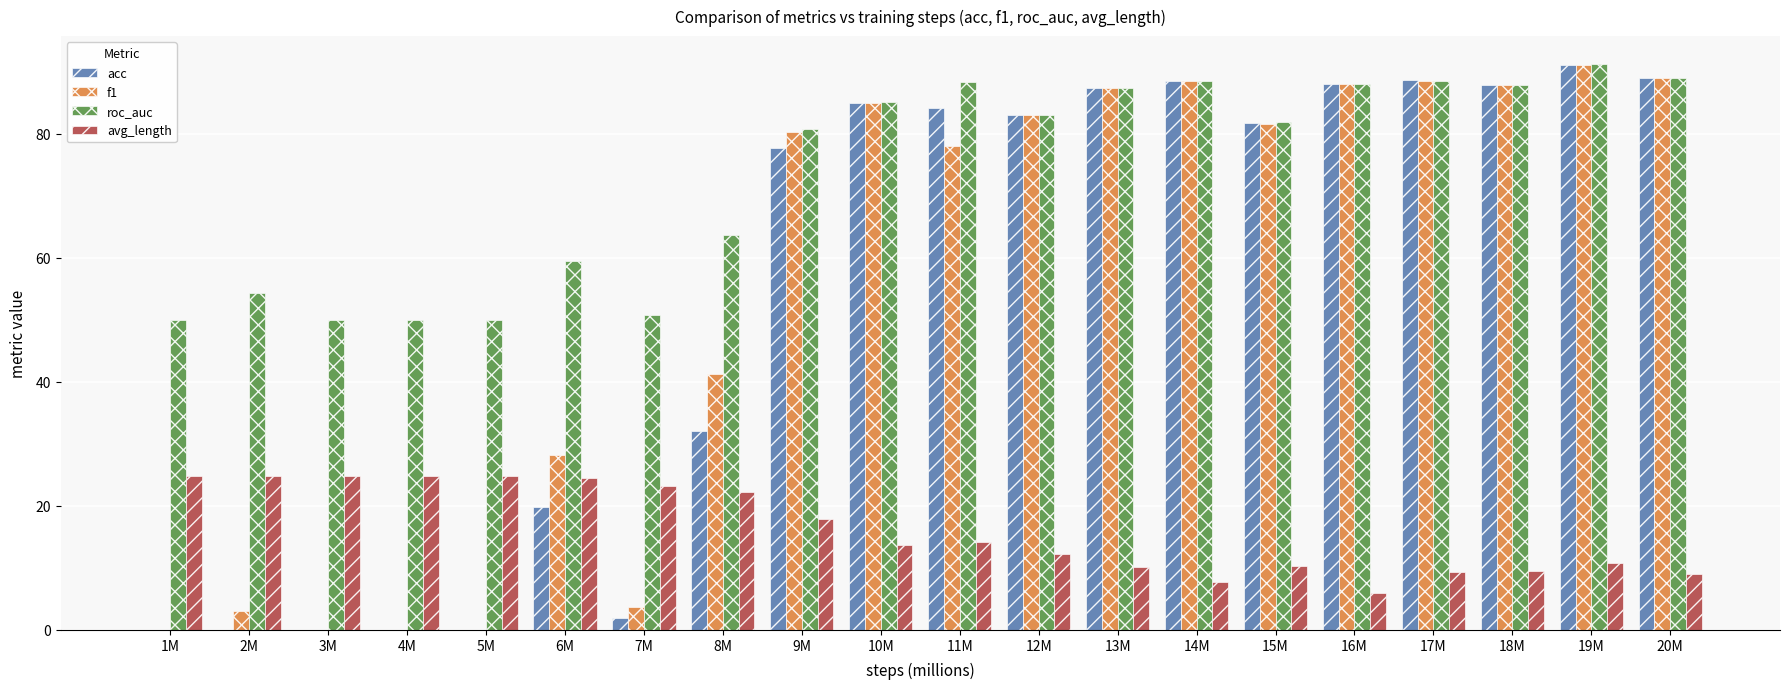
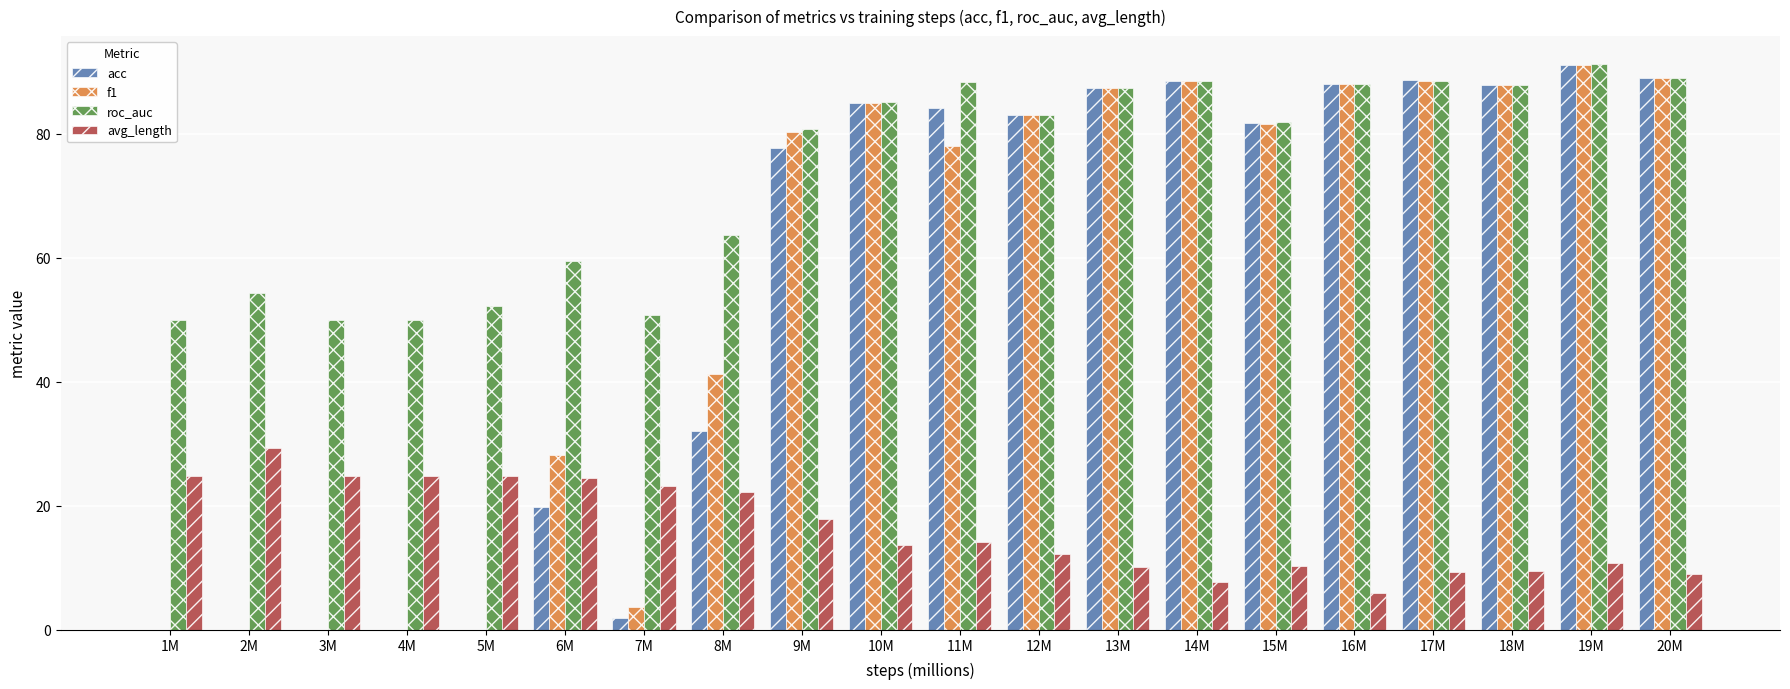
  {
    "acc": {
      "1M": 0,
      "2M": 0,
      "3M": 0,
      "4M": 0,
      "5M": 0,
      "6M": 20,
      "7M": 2,
      "8M": 32,
      "9M": 78,
      "10M": 85,
      "11M": 84,
      "12M": 83,
      "13M": 87,
      "14M": 89,
      "15M": 82,
      "16M": 88,
      "17M": 89,
      "18M": 88,
      "19M": 91,
      "20M": 89
    },
    "f1": {
      "1M": 0,
-     "2M": 3,
+     "2M": 0,
      "3M": 0,
      "4M": 0,
      "5M": 0,
      "6M": 28,
      "7M": 4,
      "8M": 41,
      "9M": 80,
      "10M": 85,
      "11M": 78,
      "12M": 83,
      "13M": 87,
      "14M": 88,
      "15M": 82,
      "16M": 88,
      "17M": 89,
      "18M": 88,
      "19M": 91,
      "20M": 89
    },
    "roc_auc": {
      "1M": 50,
      "2M": 54,
      "3M": 50,
      "4M": 50,
-     "5M": 50,
+     "5M": 52,
      "6M": 59,
      "7M": 51,
      "8M": 64,
      "9M": 81,
      "10M": 85,
      "11M": 88,
      "12M": 83,
      "13M": 87,
      "14M": 88,
      "15M": 82,
      "16M": 88,
      "17M": 89,
      "18M": 88,
      "19M": 91,
      "20M": 89
    },
    "avg_length": {
      "1M": 25,
-     "2M": 25,
+     "2M": 29,
      "3M": 25,
      "4M": 25,
      "5M": 25,
      "6M": 24,
      "7M": 23,
      "8M": 22,
      "9M": 18,
      "10M": 14,
      "11M": 14,
      "12M": 12,
      "13M": 10,
      "14M": 8,
      "15M": 10,
      "16M": 6,
      "17M": 9,
      "18M": 9,
      "19M": 11,
      "20M": 9
    }
  }
